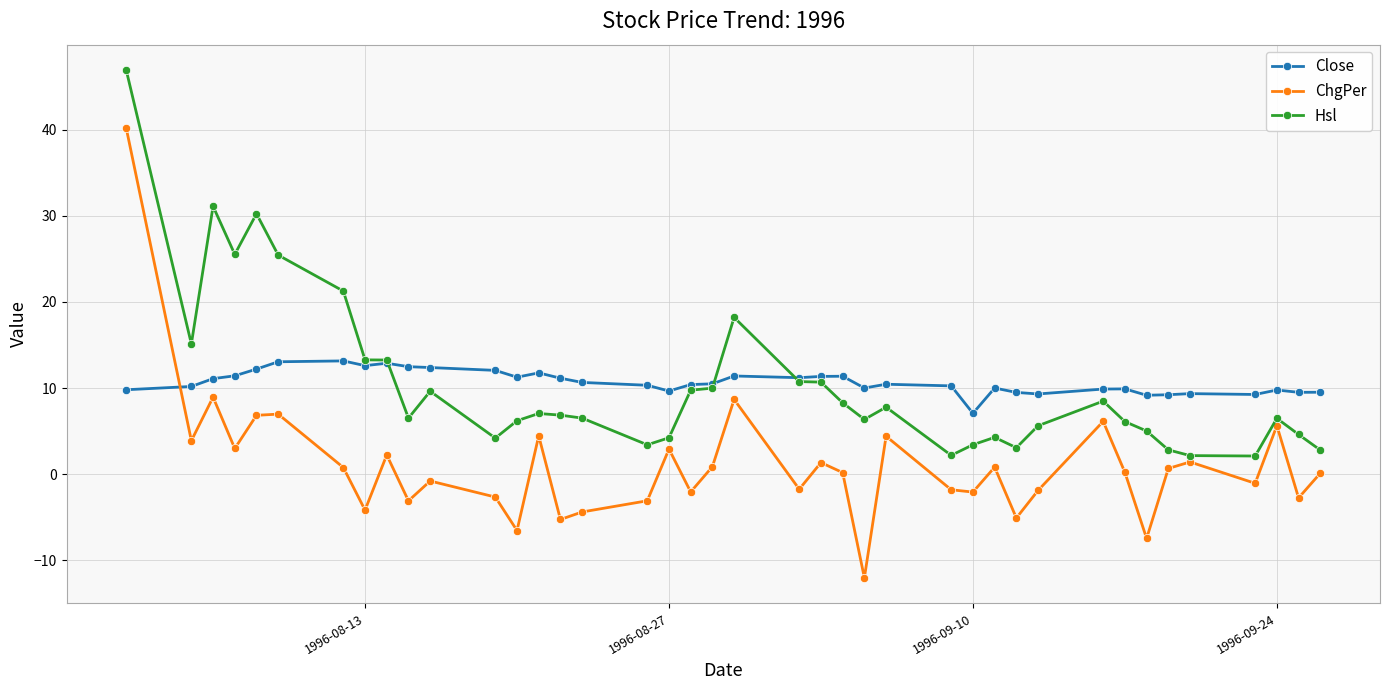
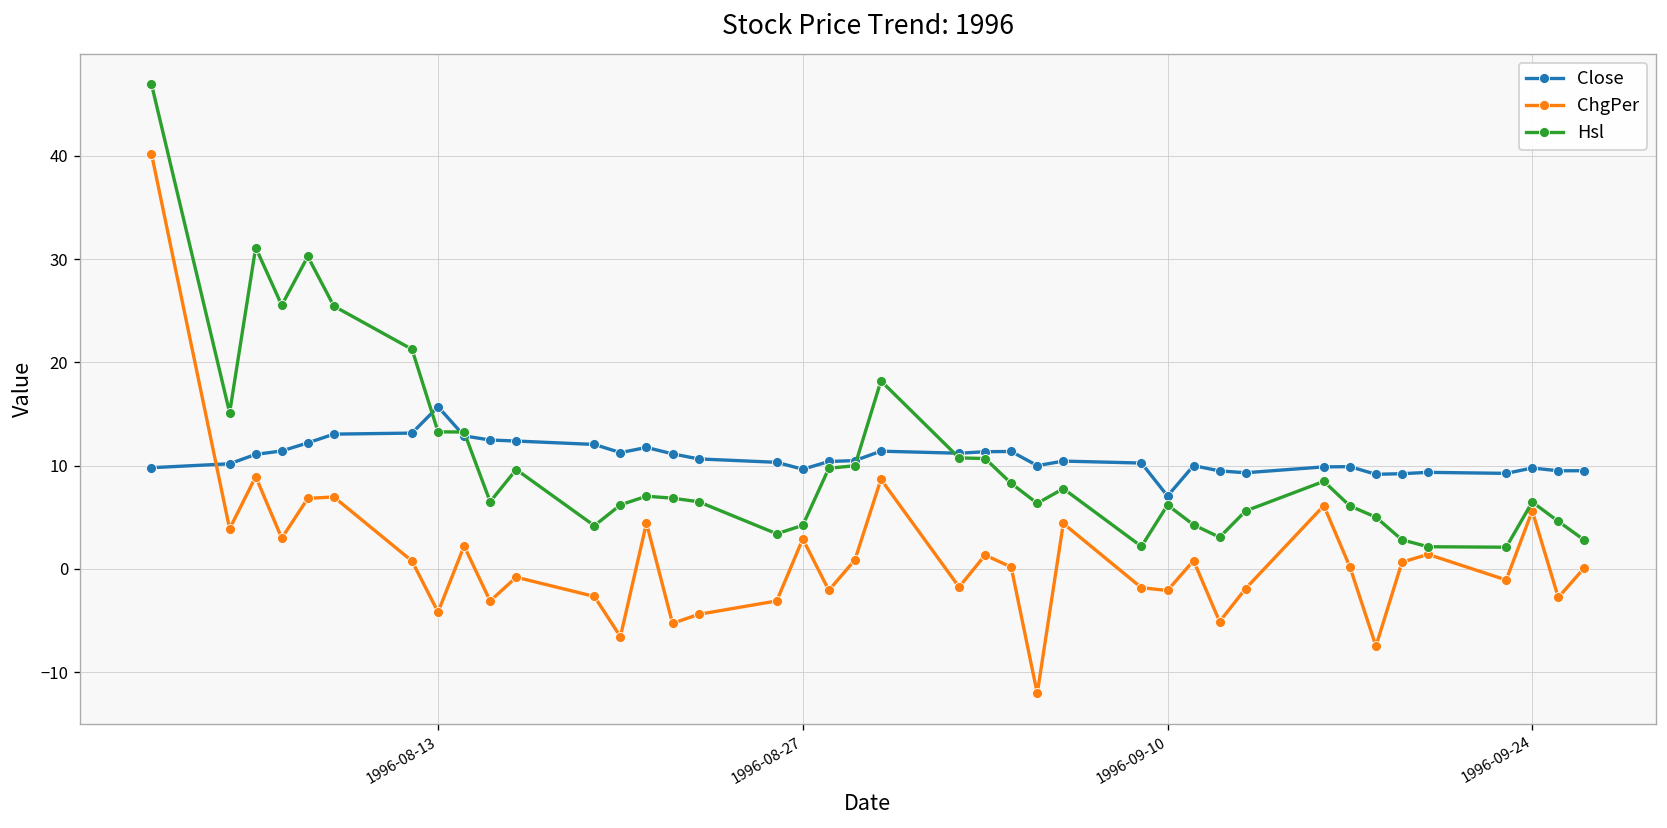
  {
    "Close": {
-     "1996-08-13": 13,
+     "1996-08-13": 16,
      "1996-08-27": 10,
      "1996-09-10": 7,
      "1996-09-24": 10
    },
    "ChgPer": {
      "1996-08-13": -4,
      "1996-08-27": 3,
      "1996-09-10": -2,
      "1996-09-24": 6
    },
    "Hsl": {
      "1996-08-13": 13,
      "1996-08-27": 4,
-     "1996-09-10": 3,
+     "1996-09-10": 6,
      "1996-09-24": 6
    }
  }
